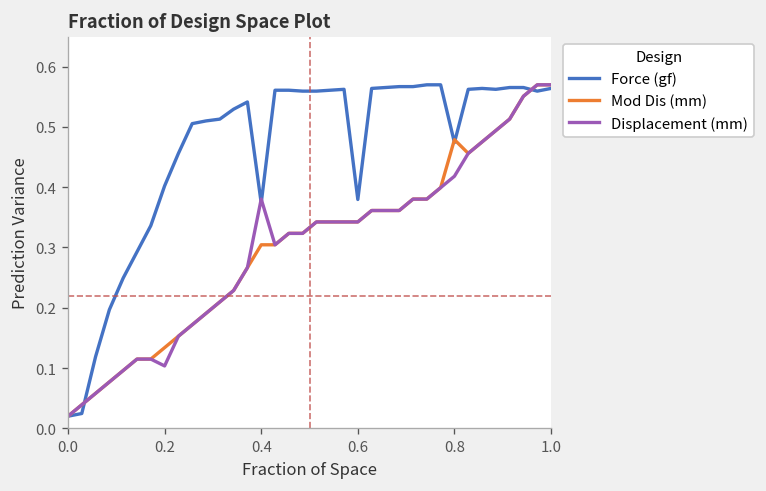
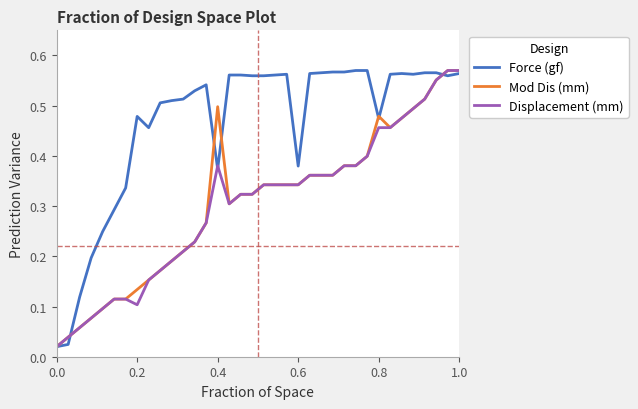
  {
    "Force (gf)": {
-     "0.2": 0.40,
+     "0.2": 0.48,
      "0.4": 0.37,
      "0.6": 0.38,
      "1.0": 0.56
    },
    "Mod Dis (mm)": {
      "0.2": 0.13,
-     "0.4": 0.30
+     "0.4": 0.50
    },
    "Displacement (mm)": {
      "0.2": 0.10,
      "0.4": 0.38,
-     "0.8": 0.42
+     "0.8": 0.46
    }
  }
